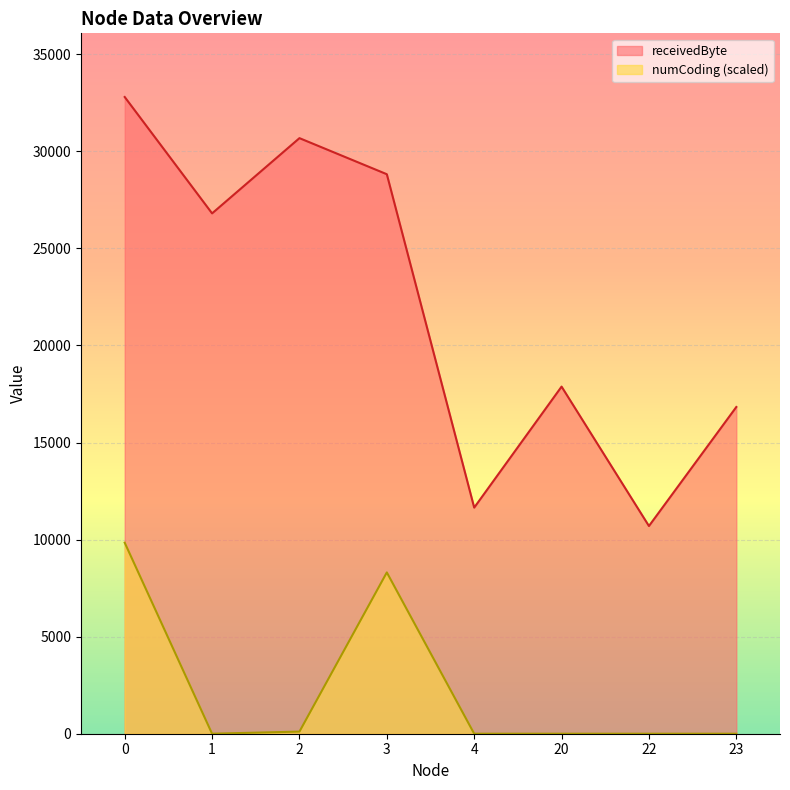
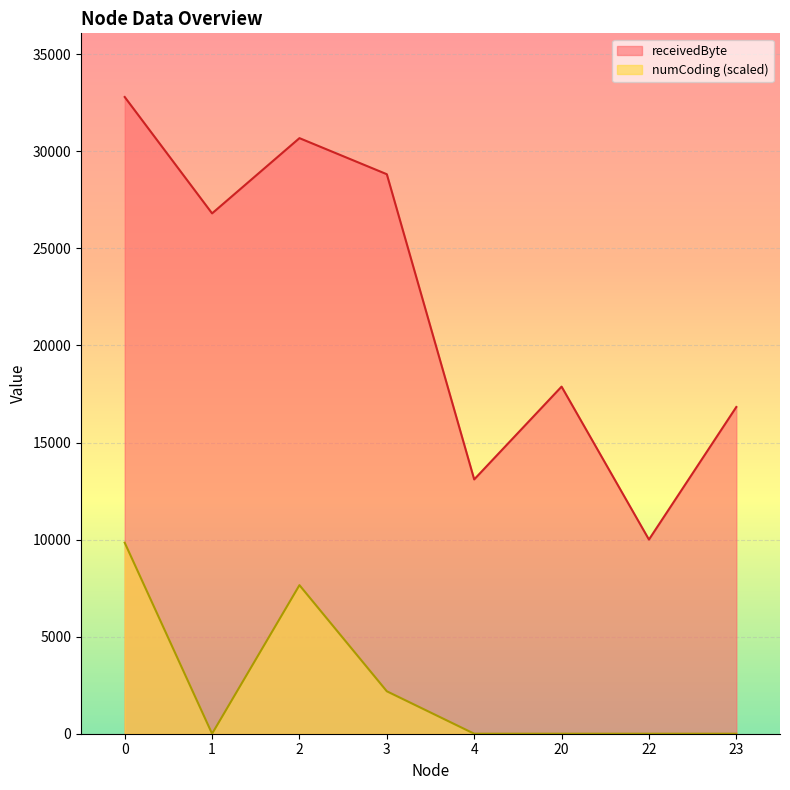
  {
    "receivedByte": {
      "0": 32800,
      "1": 26800,
      "2": 30700,
      "3": 28800,
-     "4": 11600,
+     "4": 13100,
      "20": 17900,
-     "22": 10700,
+     "22": 10000,
      "23": 16800
    },
    "numCoding (scaled)": {
      "0": 9800,
      "1": 0,
-     "2": 100,
-     "3": 8300,
+     "2": 7700,
+     "3": 2200,
      "4": 0,
      "20": 0,
      "22": 0,
      "23": 0
    }
  }
